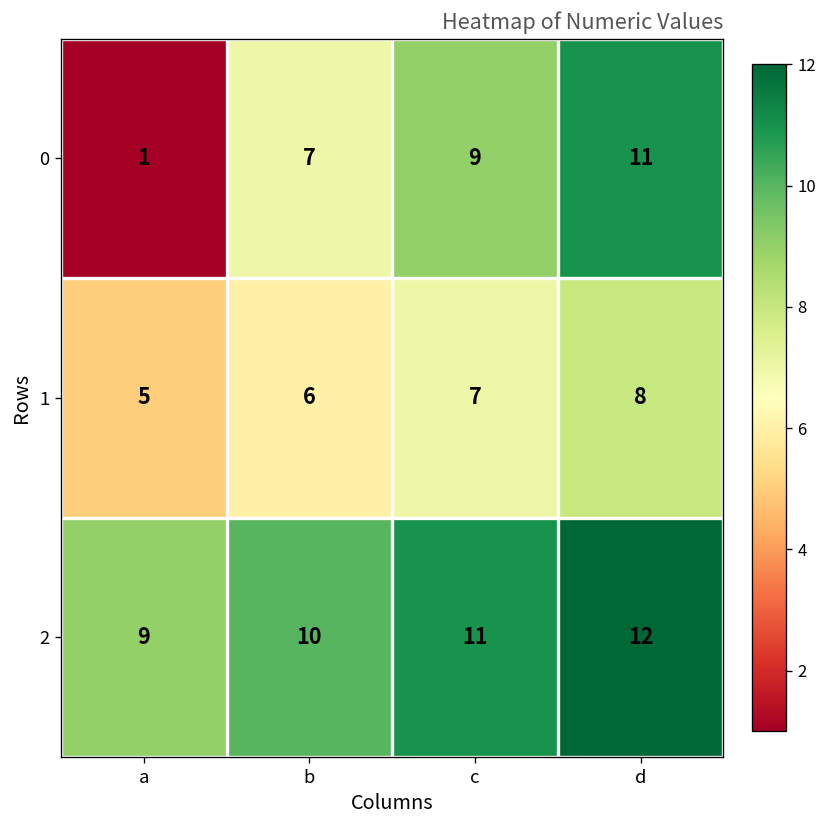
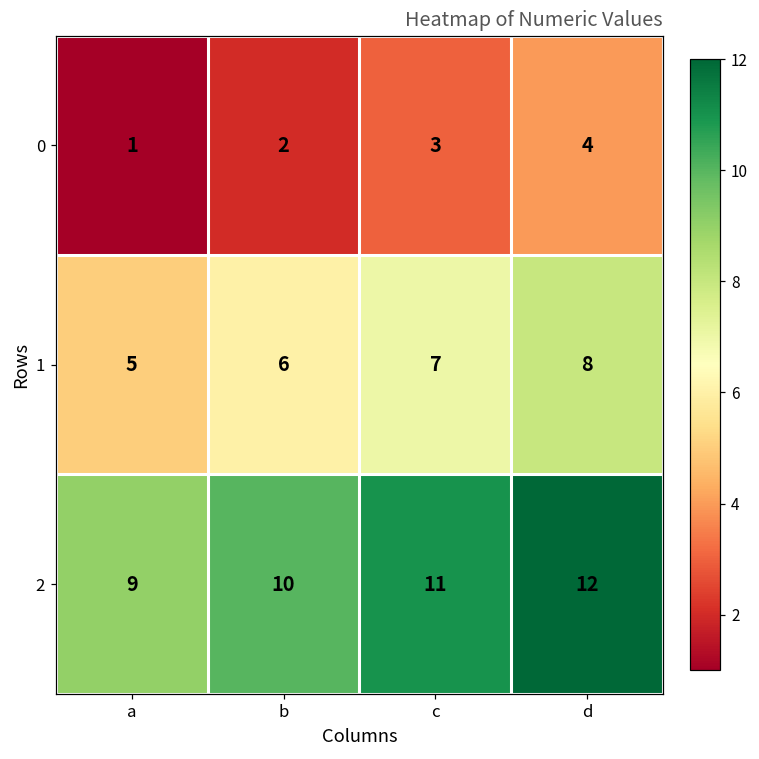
  {
    "0": {
      "a": 1,
-     "b": 7,
-     "c": 9,
-     "d": 11
+     "b": 2,
+     "c": 3,
+     "d": 4
    },
    "1": {
      "a": 5,
      "b": 6,
      "c": 7,
      "d": 8
    },
    "2": {
      "a": 9,
      "b": 10,
      "c": 11,
      "d": 12
    }
  }
